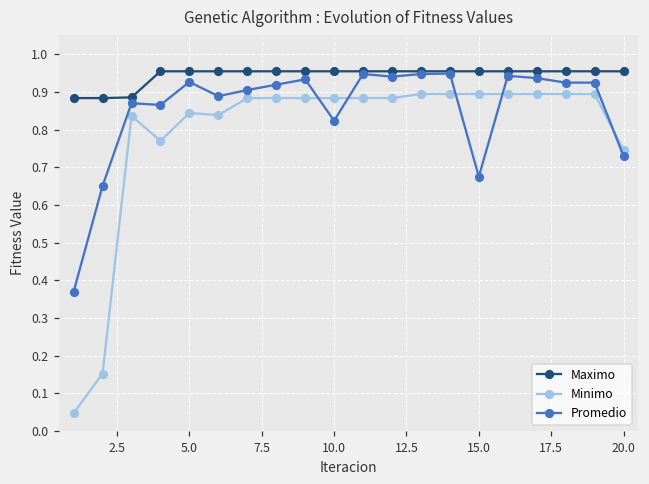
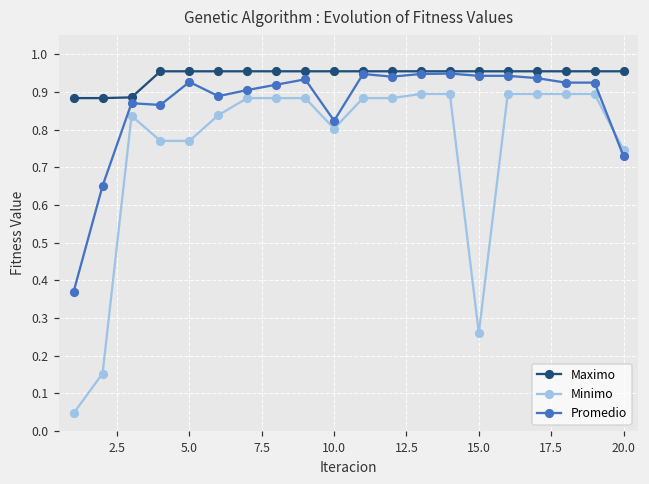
  {
    "Maximo": {
      "5.0": 0.95,
      "10.0": 0.95,
      "15.0": 0.95,
      "20.0": 0.95
    },
    "Minimo": {
-     "5.0": 0.84,
-     "10.0": 0.88,
-     "15.0": 0.89,
+     "5.0": 0.77,
+     "10.0": 0.80,
+     "15.0": 0.26,
      "20.0": 0.75
    },
    "Promedio": {
      "5.0": 0.93,
      "10.0": 0.82,
-     "15.0": 0.67,
+     "15.0": 0.94,
      "20.0": 0.73
    }
  }
